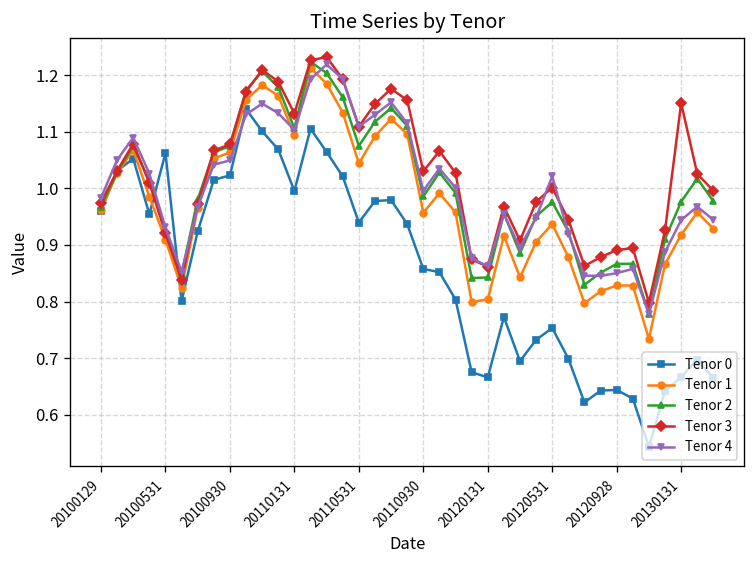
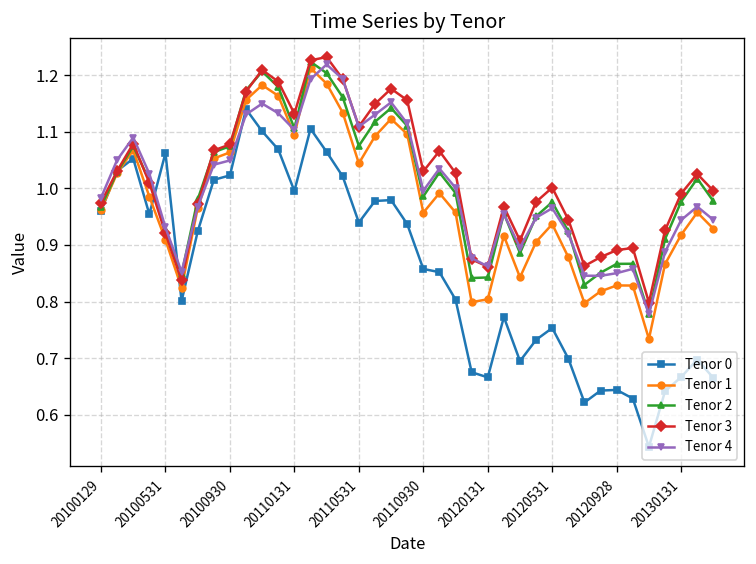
  {
    "Tenor 0": {
      "20100531": 1.06,
      "20100930": 1.02,
      "20110131": 1.00,
      "20110531": 0.94,
      "20110930": 0.86,
      "20120131": 0.67,
      "20120531": 0.75,
      "20120928": 0.64
    },
    "Tenor 1": {
      "20100531": 0.91,
      "20100930": 1.06,
      "20110131": 1.09,
      "20110531": 1.04,
      "20110930": 0.96,
      "20120131": 0.80,
      "20120531": 0.94,
      "20120928": 0.83,
      "20130131": 0.92
    },
    "Tenor 2": {
      "20100129": 0.97,
      "20110531": 1.08,
      "20110930": 0.99,
      "20120131": 0.84,
      "20120531": 0.98,
      "20120928": 0.87,
      "20130131": 0.98
    },
    "Tenor 3": {
      "20100129": 0.97,
      "20100531": 0.92,
      "20110131": 1.13,
      "20110930": 1.03,
      "20120531": 1.00,
      "20120928": 0.89,
-     "20130131": 1.15
+     "20130131": 0.99
    },
    "Tenor 4": {
      "20100129": 0.98,
      "20100930": 1.05,
      "20110930": 1.00,
-     "20120531": 1.02,
+     "20120531": 0.96,
      "20120928": 0.85,
      "20130131": 0.94
    }
  }
